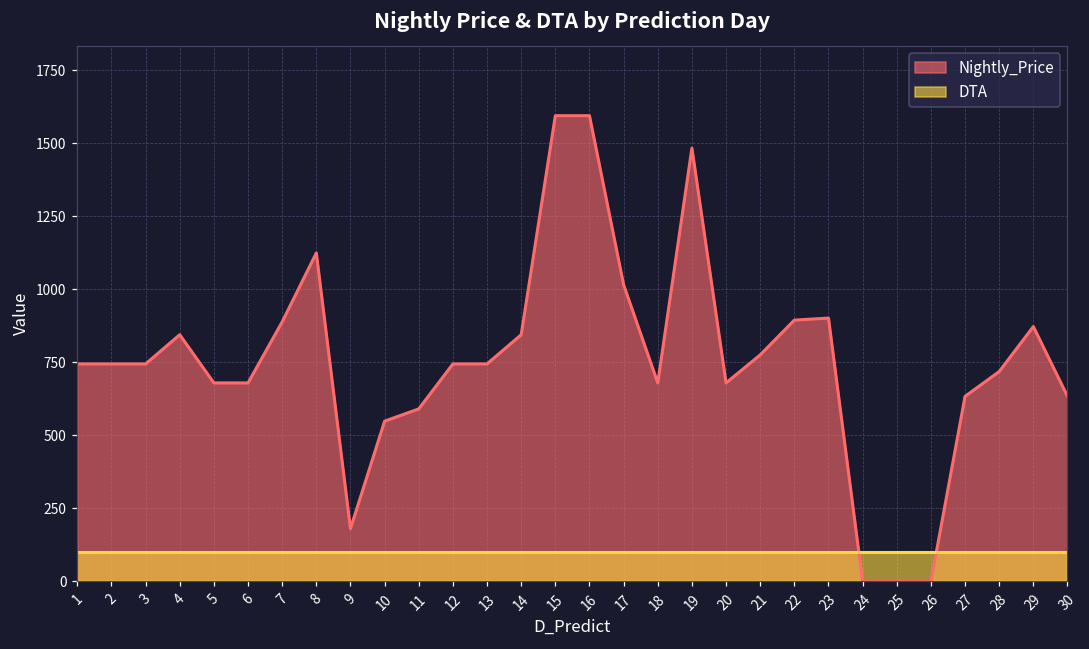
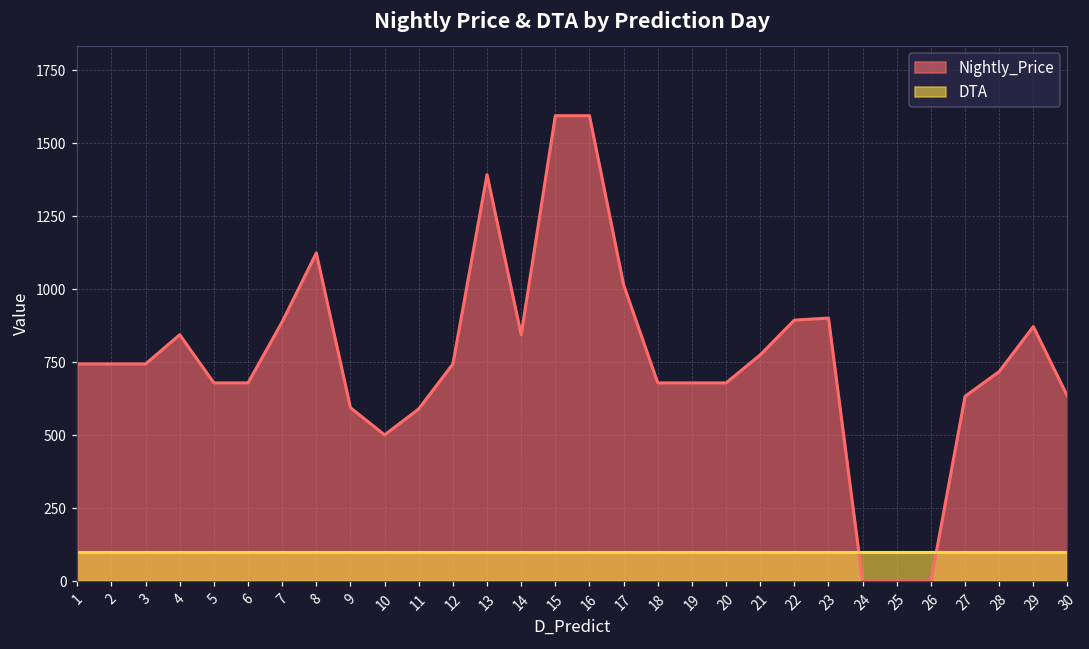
  {
    "Nightly_Price": {
      "1": 750,
      "2": 750,
      "3": 750,
      "4": 850,
      "5": 680,
      "6": 680,
      "7": 890,
      "8": 1130,
-     "9": 180,
-     "10": 550,
+     "9": 600,
+     "10": 500,
      "11": 590,
      "12": 750,
-     "13": 750,
+     "13": 1390,
      "14": 850,
      "15": 1600,
      "16": 1600,
      "17": 1020,
      "18": 680,
-     "19": 1480,
+     "19": 680,
      "20": 680,
      "21": 780,
      "22": 900,
      "23": 900,
      "24": 0,
      "25": 0,
      "26": 0,
      "27": 630,
      "28": 720,
      "29": 870,
      "30": 630
    },
    "DTA": {
      "1": 100,
      "2": 100,
      "3": 100,
      "4": 100,
      "5": 100,
      "6": 100,
      "7": 100,
      "8": 100,
      "9": 100,
      "10": 100,
      "11": 100,
      "12": 100,
      "13": 100,
      "14": 100,
      "15": 100,
      "16": 100,
      "17": 100,
      "18": 100,
      "19": 100,
      "20": 100,
      "21": 100,
      "22": 100,
      "23": 100,
      "24": 100,
      "25": 100,
      "26": 100,
      "27": 100,
      "28": 100,
      "29": 100,
      "30": 100
    }
  }
